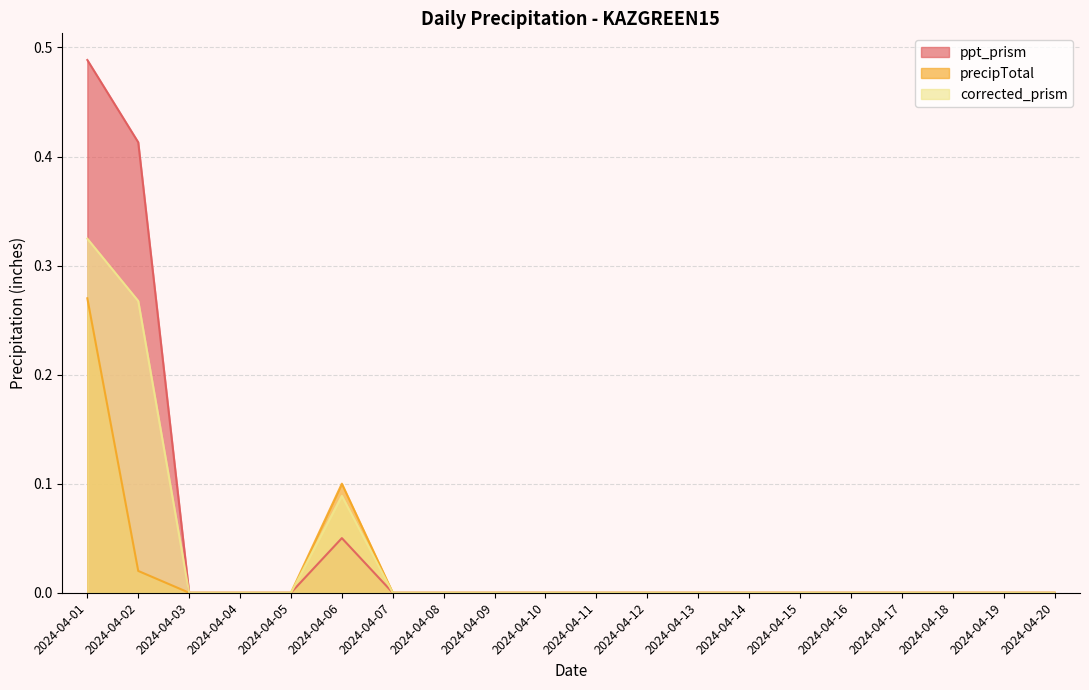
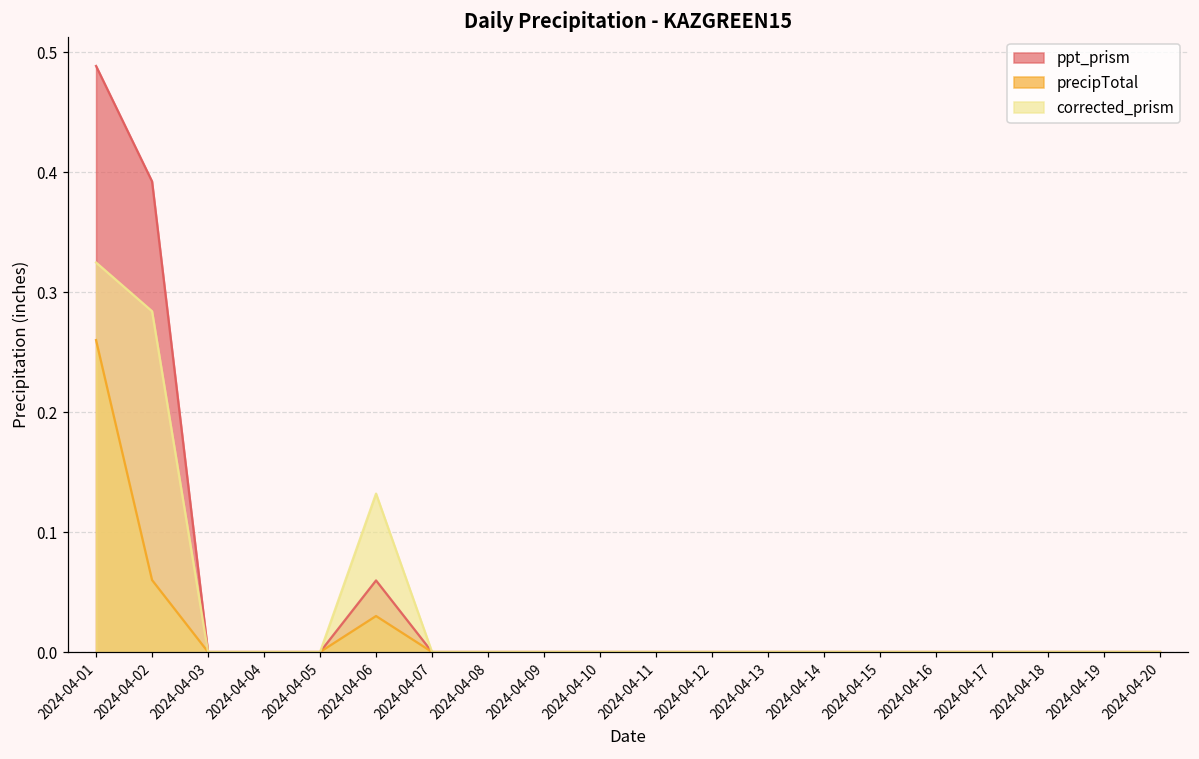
  {
    "ppt_prism": {
      "2024-04-01": 0.489,
-     "2024-04-02": 0.413,
-     "2024-04-06": 0.050
+     "2024-04-02": 0.392,
+     "2024-04-06": 0.060
    },
    "precipTotal": {
-     "2024-04-01": 0.27,
-     "2024-04-02": 0.02,
-     "2024-04-06": 0.10
+     "2024-04-01": 0.26,
+     "2024-04-02": 0.06,
+     "2024-04-06": 0.03
    },
    "corrected_prism": {
      "2024-04-01": 0.325,
-     "2024-04-02": 0.268,
-     "2024-04-06": 0.089
+     "2024-04-02": 0.284,
+     "2024-04-06": 0.132
    }
  }
